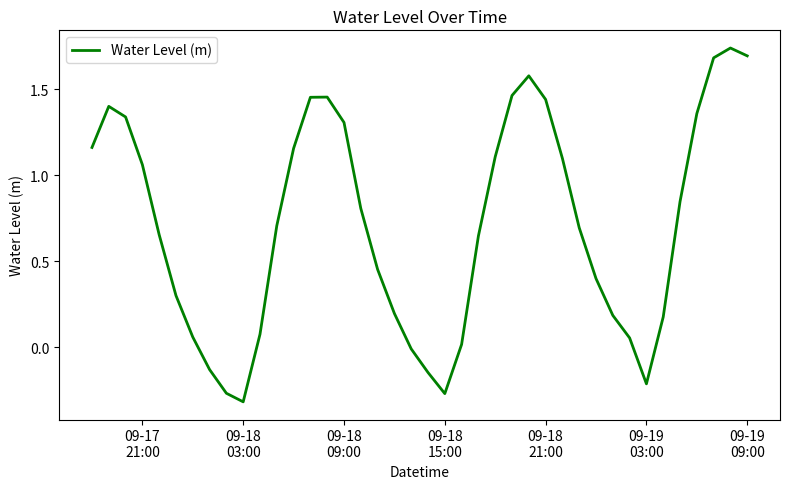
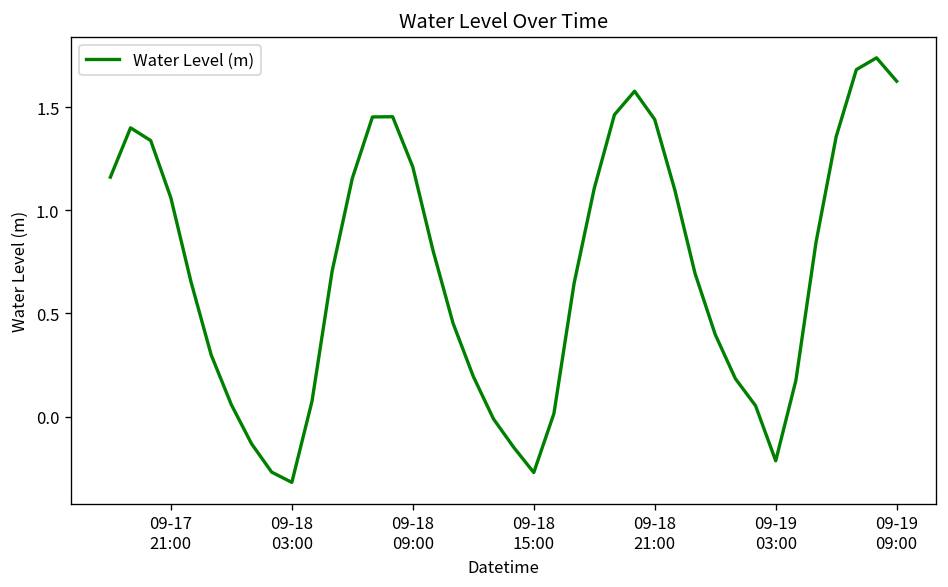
  {
    "09-17 21:00": 1.06,
    "09-18 03:00": -0.32,
-   "09-18 09:00": 1.31,
+   "09-18 09:00": 1.21,
    "09-18 15:00": -0.27,
    "09-18 21:00": 1.44,
    "09-19 03:00": -0.21,
-   "09-19 09:00": 1.69
+   "09-19 09:00": 1.62
  }
